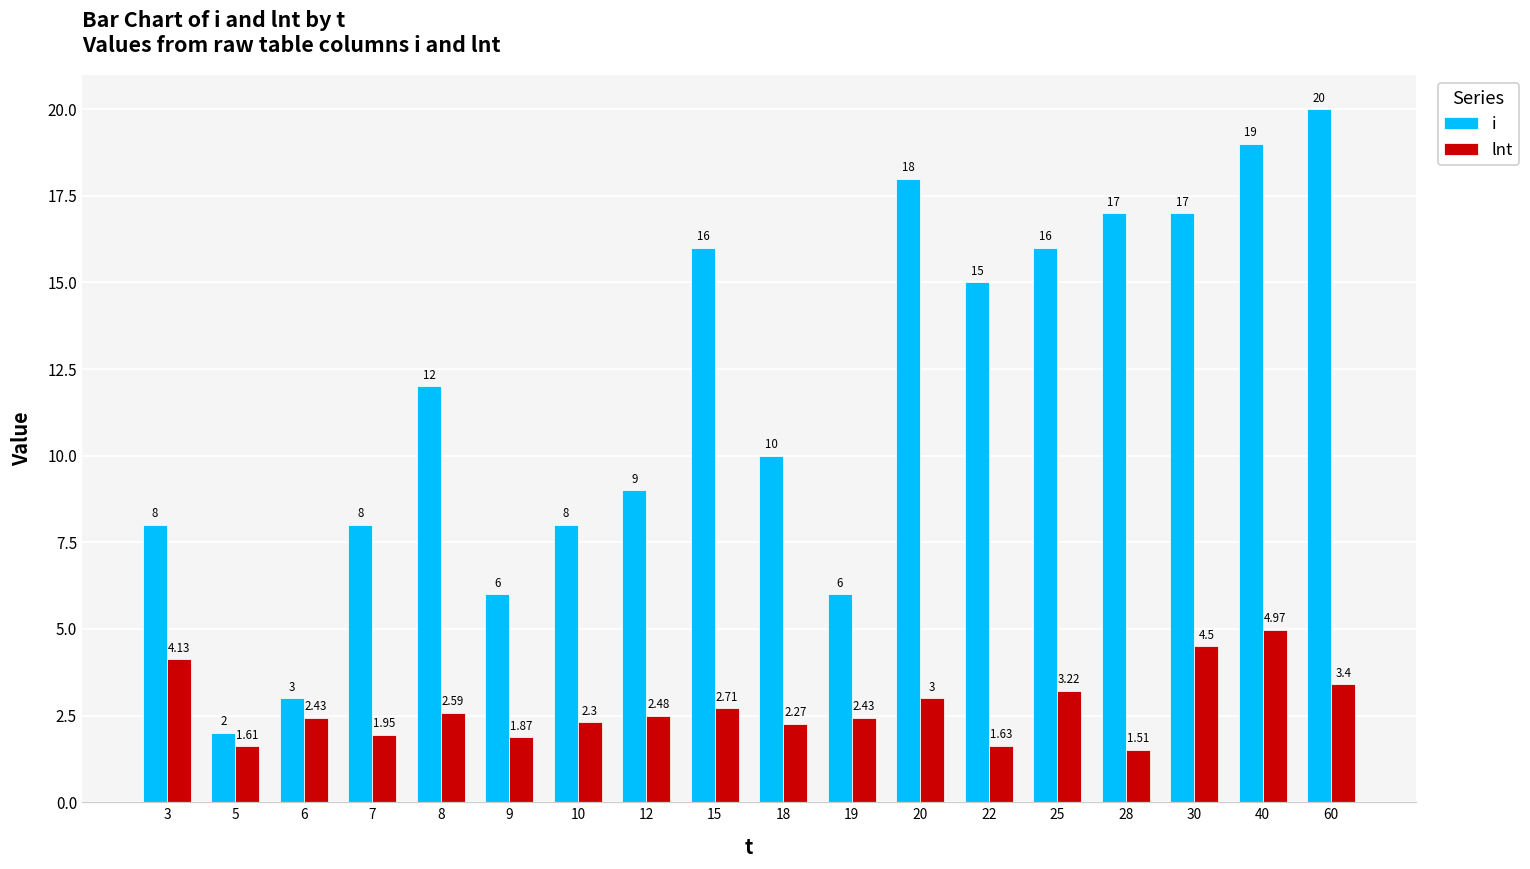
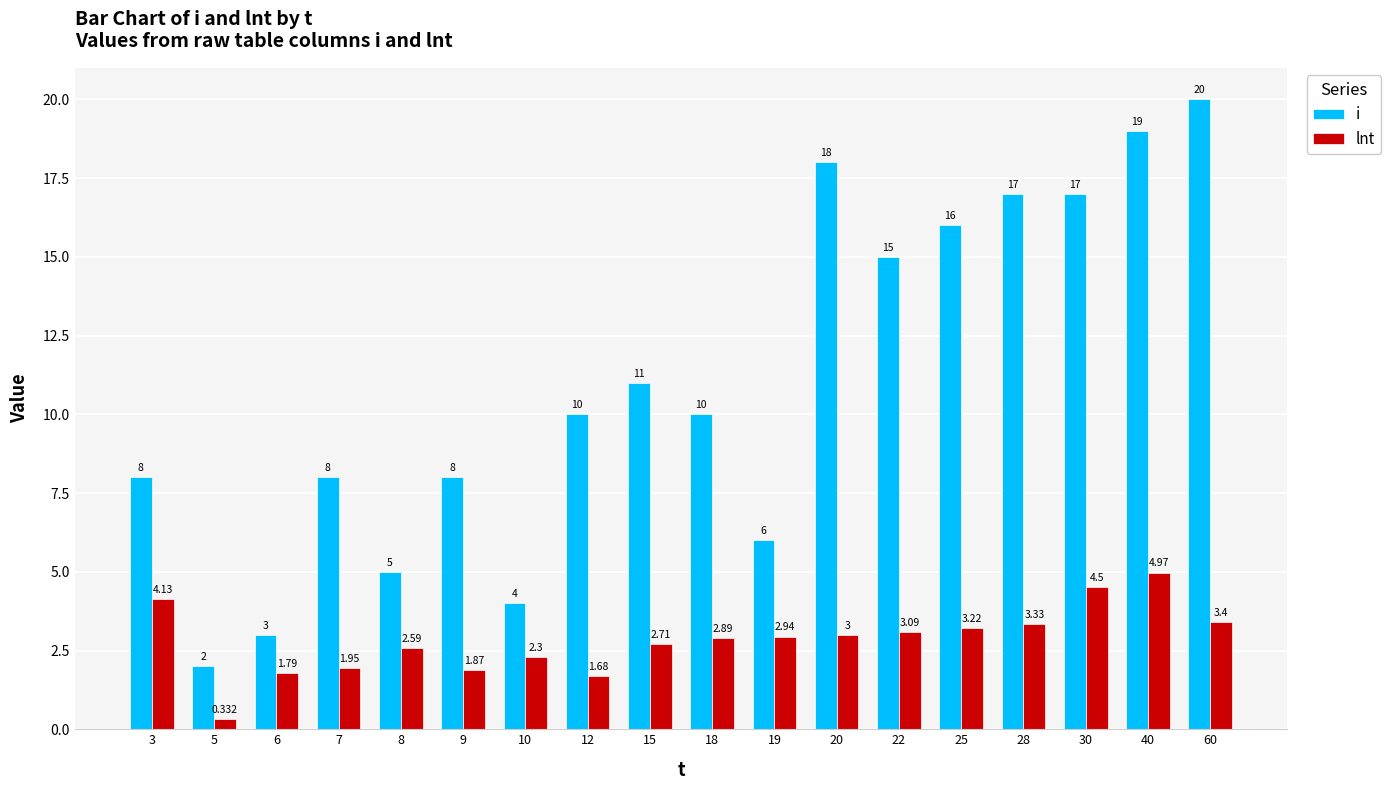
  {
    "i": {
      "3": 8,
      "5": 2,
      "6": 3,
      "7": 8,
-     "8": 12,
-     "9": 6,
-     "10": 8,
-     "12": 9,
-     "15": 16,
+     "8": 5,
+     "9": 8,
+     "10": 4,
+     "12": 10,
+     "15": 11,
      "18": 10,
      "19": 6,
      "20": 18,
      "22": 15,
      "25": 16,
      "28": 17,
      "30": 17,
      "40": 19,
      "60": 20
    },
    "lnt": {
      "3": 4.13,
-     "5": 1.61,
-     "6": 2.43,
+     "5": 0.332,
+     "6": 1.79,
      "7": 1.95,
      "8": 2.59,
      "9": 1.87,
      "10": 2.3,
-     "12": 2.48,
+     "12": 1.68,
      "15": 2.71,
-     "18": 2.27,
-     "19": 2.43,
+     "18": 2.89,
+     "19": 2.94,
      "20": 3,
-     "22": 1.63,
+     "22": 3.09,
      "25": 3.22,
-     "28": 1.51,
+     "28": 3.33,
      "30": 4.5,
      "40": 4.97,
      "60": 3.4
    }
  }
